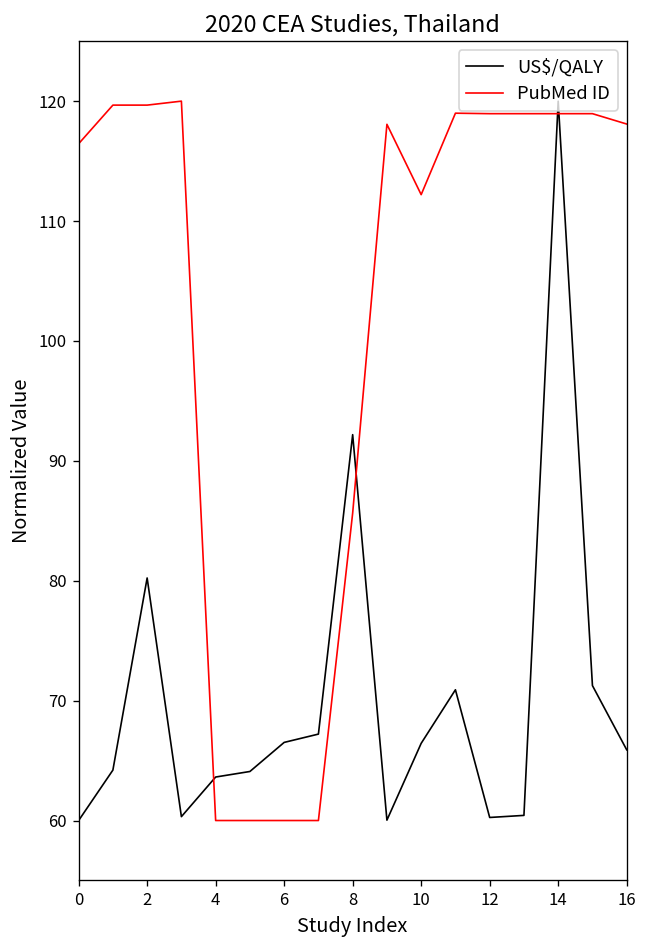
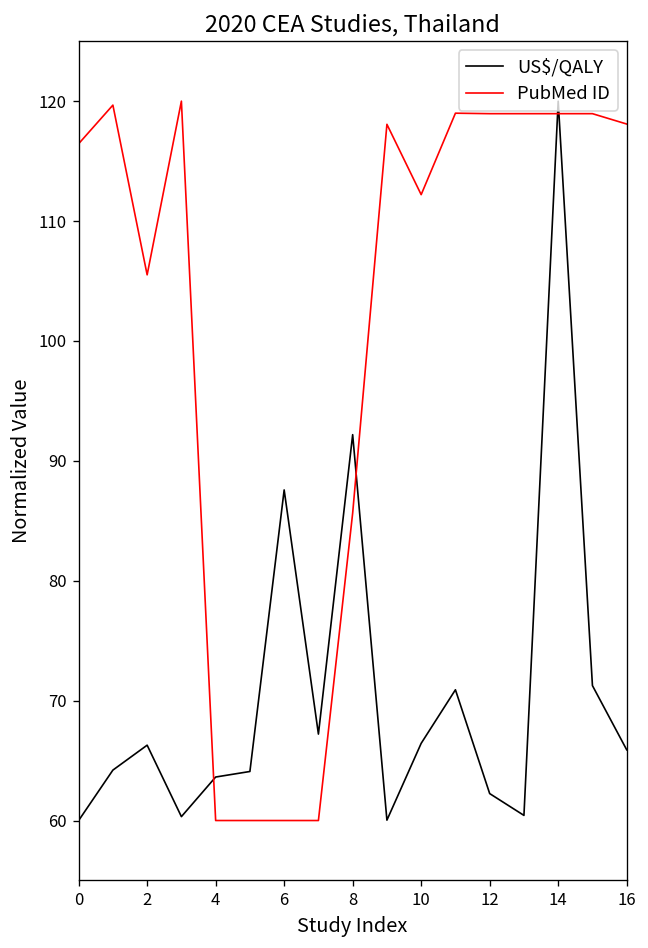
  {
    "US$/QALY": {
      "0": 60,
-     "2": 80,
+     "2": 66,
      "4": 64,
-     "6": 67,
+     "6": 88,
      "8": 92,
      "10": 66,
-     "12": 60,
+     "12": 62,
      "16": 66
    },
    "PubMed ID": {
      "0": 116,
-     "2": 120,
+     "2": 106,
      "4": 60,
      "6": 60,
      "8": 86,
      "10": 112,
      "16": 118
    }
  }
